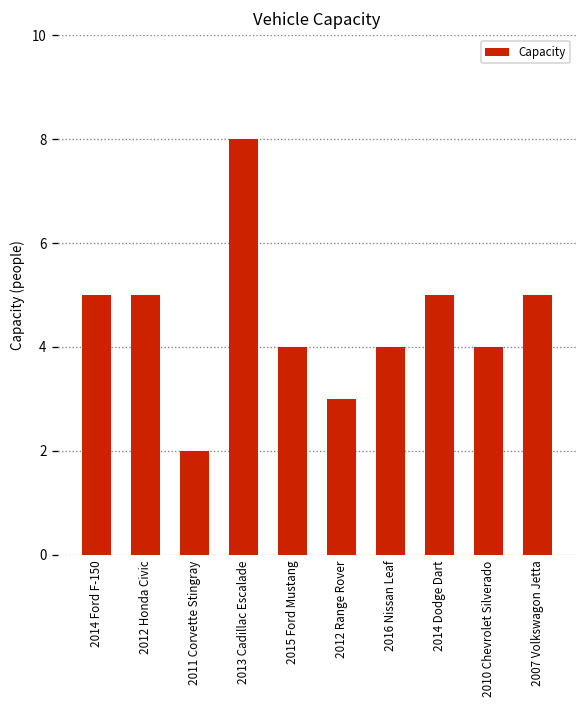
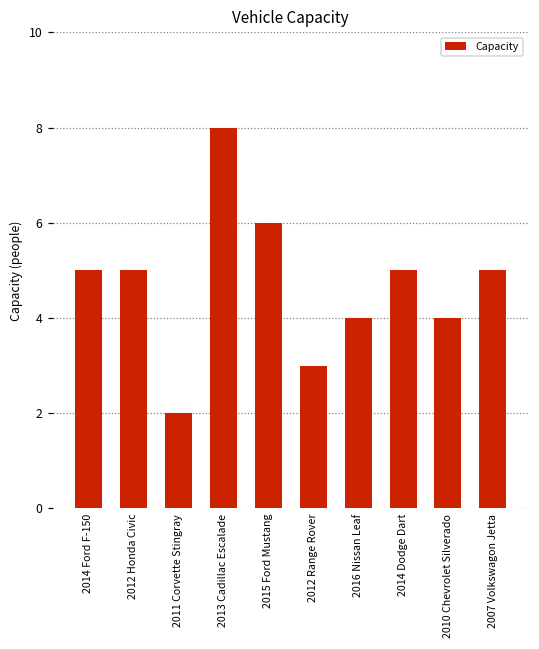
  {
    "2014 Ford F-150": 5,
    "2012 Honda Civic": 5,
    "2011 Corvette Stingray": 2,
    "2013 Cadillac Escalade": 8,
-   "2015 Ford Mustang": 4,
+   "2015 Ford Mustang": 6,
    "2012 Range Rover": 3,
    "2016 Nissan Leaf": 4,
    "2014 Dodge Dart": 5,
    "2010 Chevrolet Silverado": 4,
    "2007 Volkswagon Jetta": 5
  }
